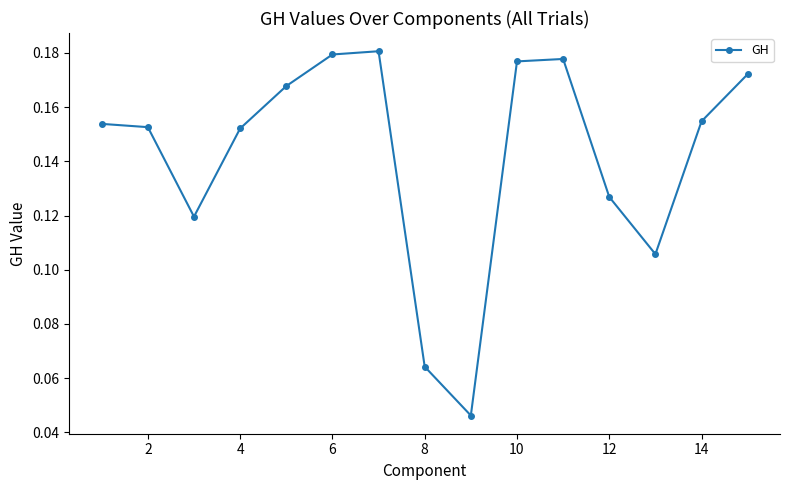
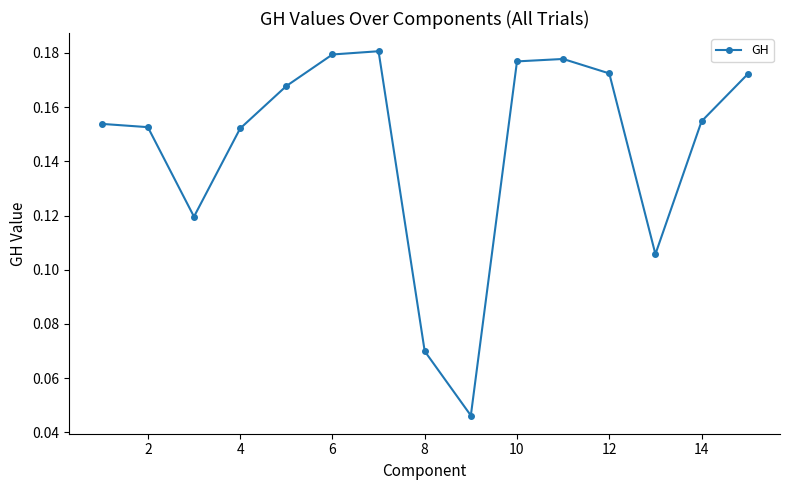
  {
    "2": 0.153,
    "4": 0.152,
    "6": 0.179,
-   "8": 0.064,
+   "8": 0.070,
    "10": 0.177,
-   "12": 0.127,
+   "12": 0.172,
    "14": 0.155
  }
